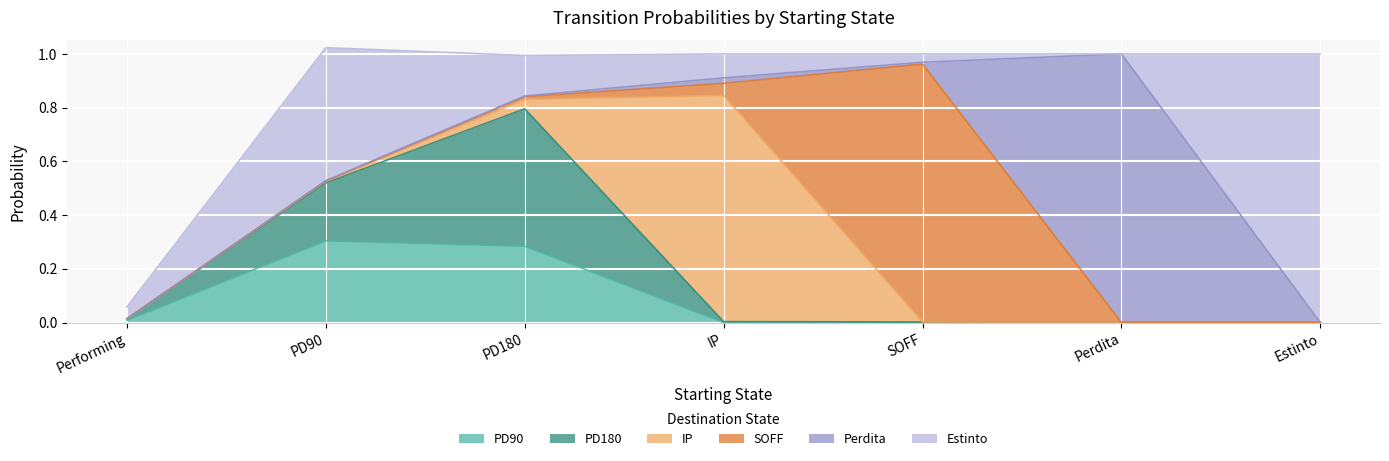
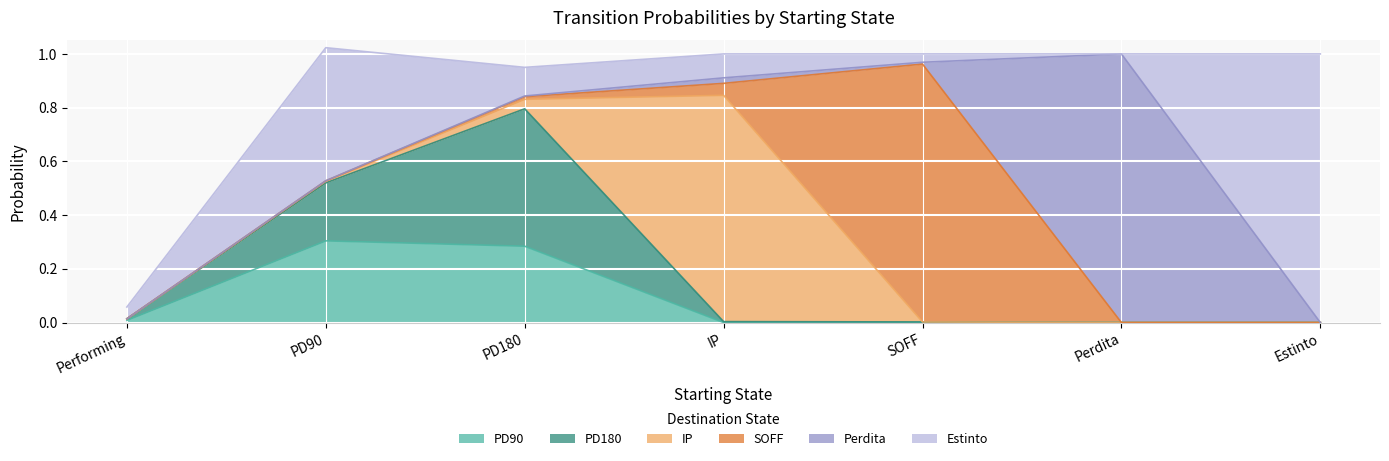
  {
    "PD90": {
      "PD90": 0.30,
      "PD180": 0.28
    },
    "PD180": {
      "PD180": 0.51
    },
    "IP": {
      "PD180": 0.04,
      "IP": 0.84
    },
    "SOFF": {
      "IP": 0.04
    },
    "Perdita": {
      "IP": 0.02
    },
    "Estinto": {
      "Performing": 0.04,
      "PD90": 0.50,
-     "PD180": 0.15,
+     "PD180": 0.11,
      "IP": 0.09,
      "SOFF": 0.03,
      "Estinto": 1.00
    }
  }
